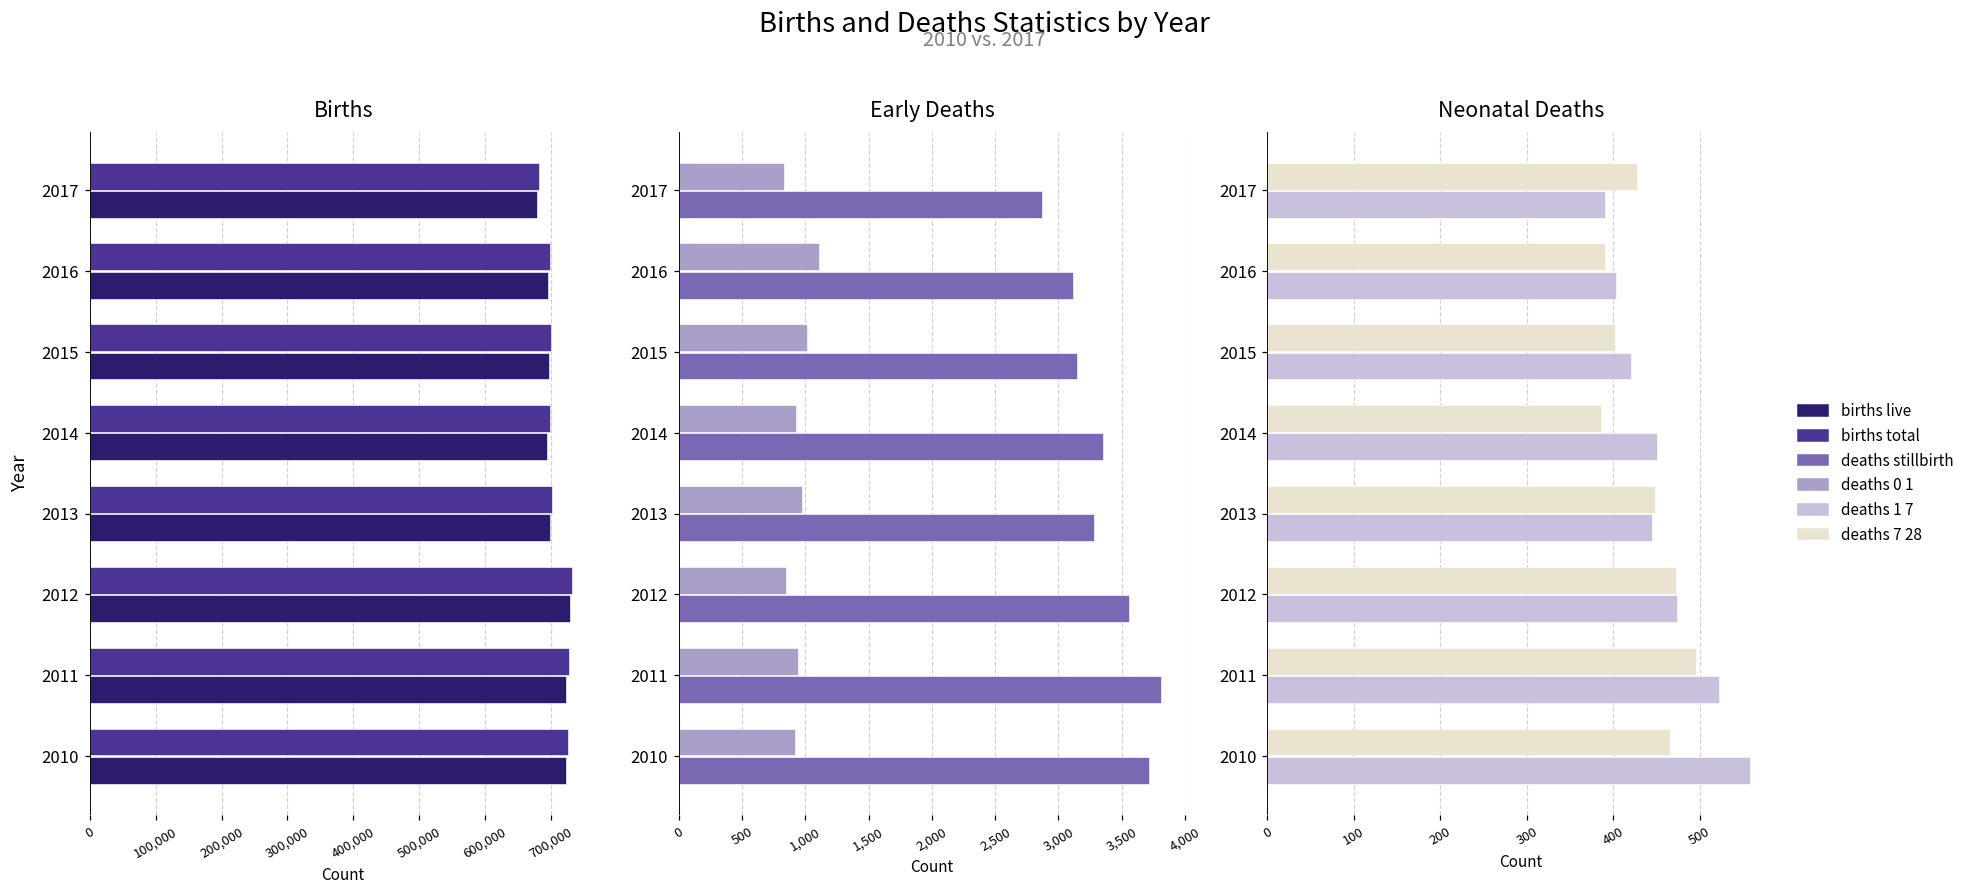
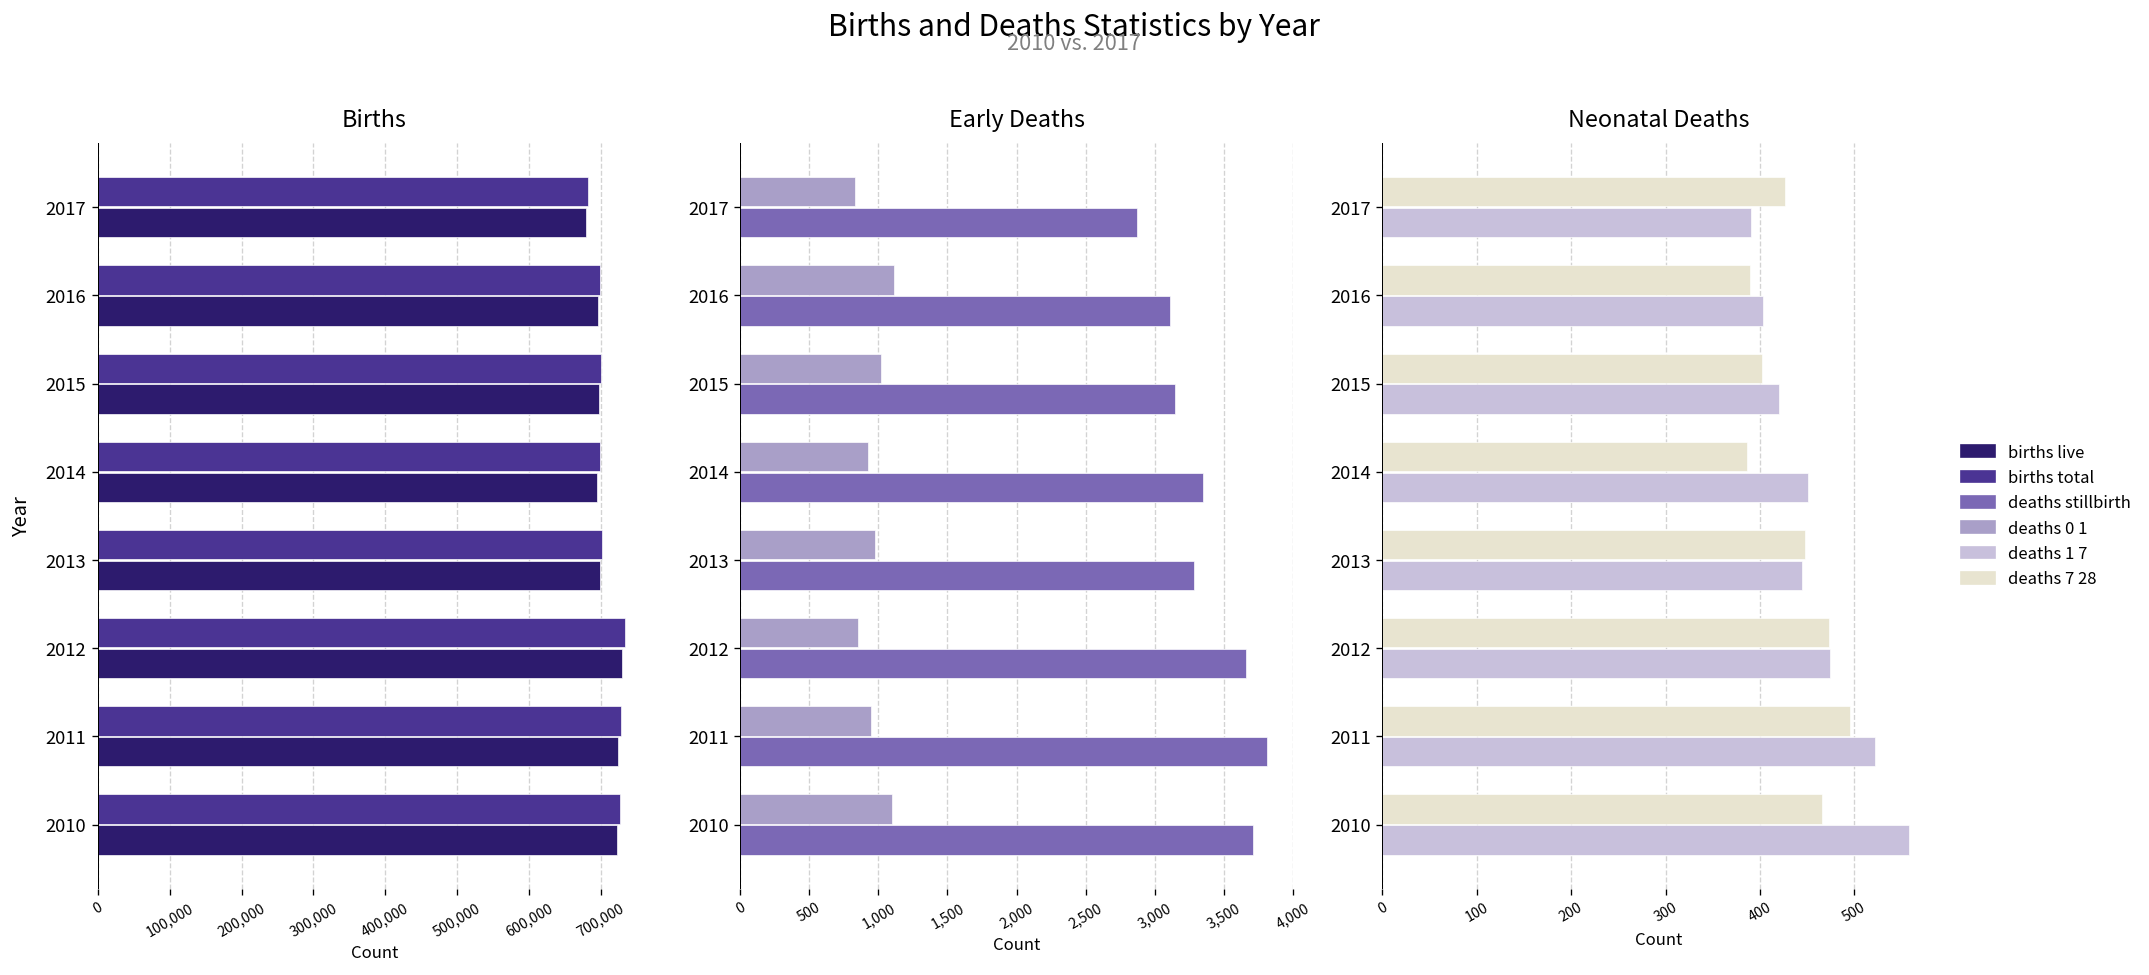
  {
    "Early Deaths": {
      "deaths stillbirth": {
        "2017": "2,870",
        "2016": "3,110",
        "2015": "3,150",
        "2014": "3,350",
        "2013": "3,280",
-       "2012": "3,560",
+       "2012": "3,660",
        "2011": "3,810",
        "2010": "3,710"
      },
      "deaths 0 1": {
        "2017": "830",
        "2016": "1,110",
        "2015": "1,020",
        "2014": "930",
        "2013": "980",
        "2012": "850",
        "2011": "950",
-       "2010": "920"
+       "2010": "1,100"
      }
    }
  }
